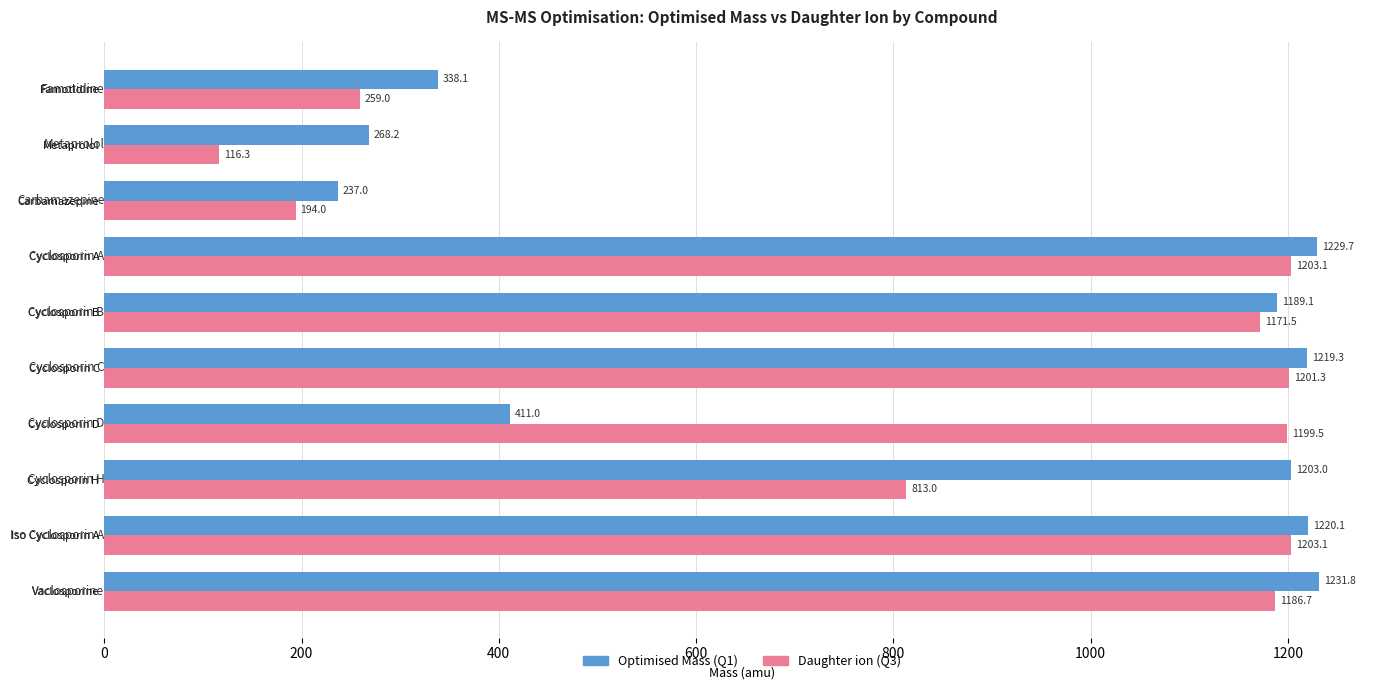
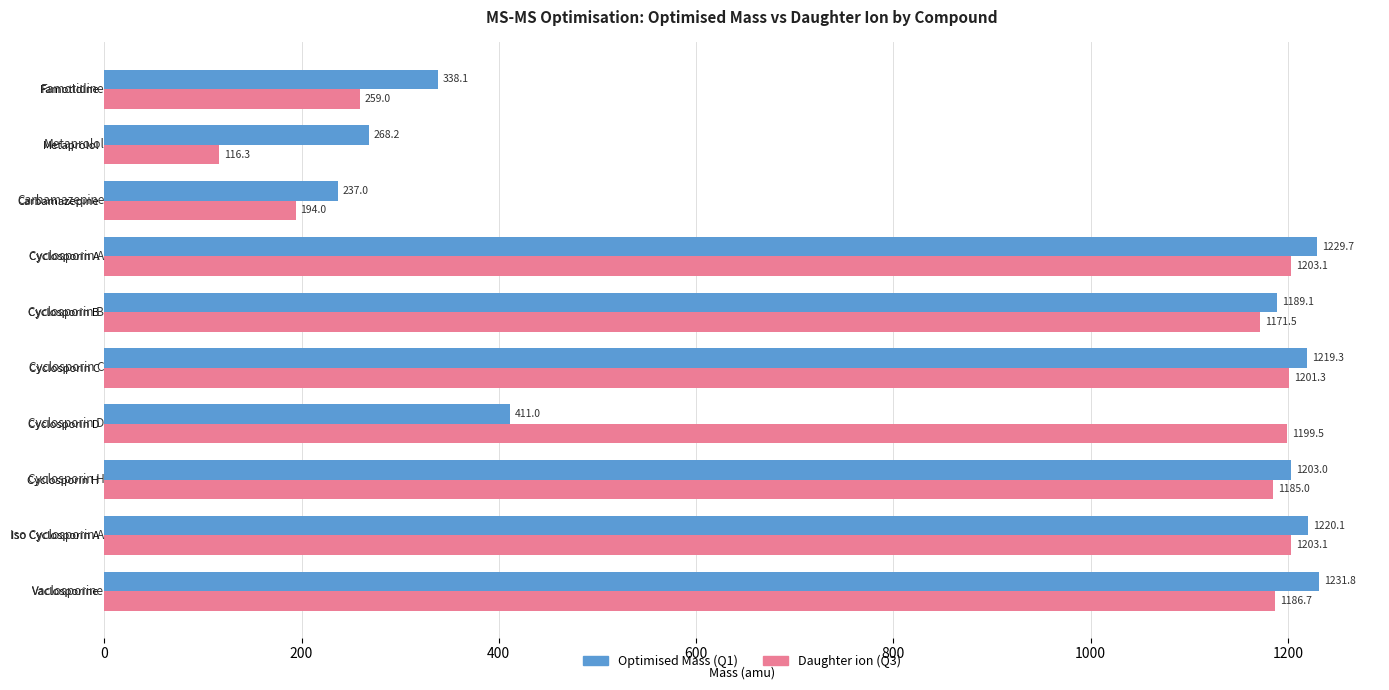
  {
    "Optimised Mass (Q1)": {
      "Famotidine": 338.1,
      "Metaprolol": 268.2,
      "Carbamazepine": 237.0,
      "Cyclosporin A": 1229.7,
      "Cyclosporin B": 1189.1,
      "Cyclosporin C": 1219.3,
      "Cyclosporin D": 411.0,
      "Cyclosporin H": 1203.0,
      "Iso Cyclosporin A": 1220.1,
      "Vaclosporine": 1231.8
    },
    "Daughter ion (Q3)": {
      "Famotidine": 259.0,
      "Metaprolol": 116.3,
      "Carbamazepine": 194.0,
      "Cyclosporin A": 1203.1,
      "Cyclosporin B": 1171.5,
      "Cyclosporin C": 1201.3,
      "Cyclosporin D": 1199.5,
-     "Cyclosporin H": 813.0,
+     "Cyclosporin H": 1185.0,
      "Iso Cyclosporin A": 1203.1,
      "Vaclosporine": 1186.7
    }
  }
